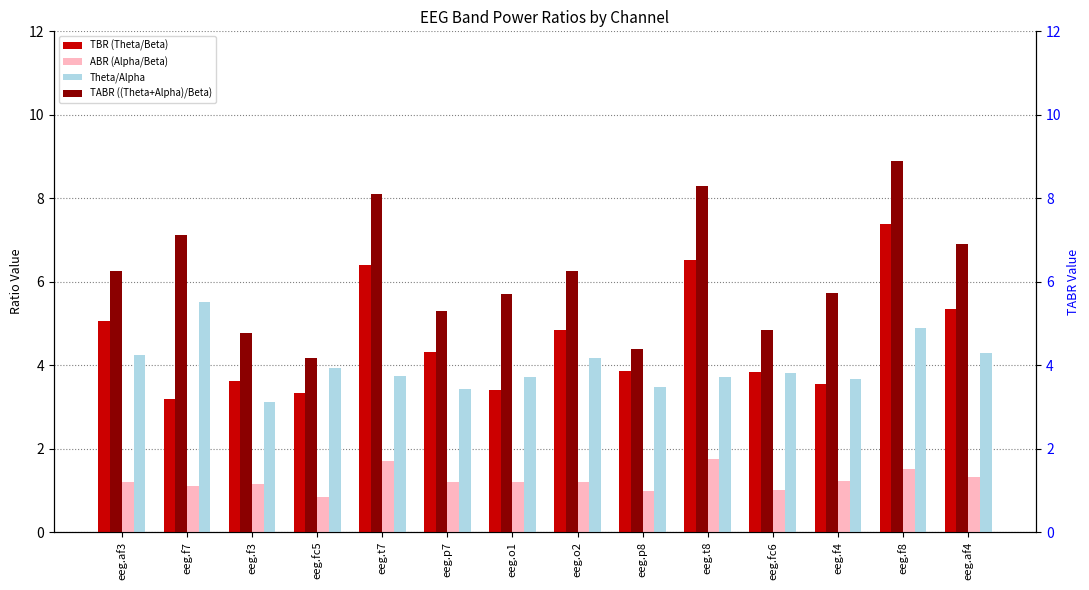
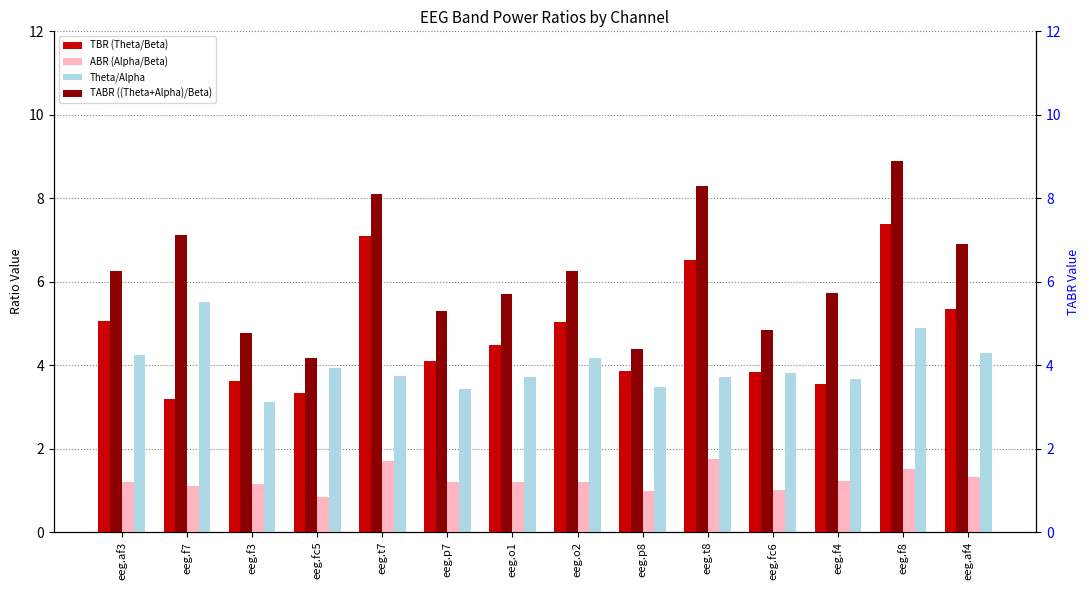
  {
    "TBR (Theta/Beta)": {
      "eeg.af3": 5.1,
      "eeg.f7": 3.2,
      "eeg.f3": 3.6,
      "eeg.fc5": 3.3,
-     "eeg.t7": 6.4,
-     "eeg.p7": 4.3,
-     "eeg.o1": 3.4,
-     "eeg.o2": 4.8,
+     "eeg.t7": 7.1,
+     "eeg.p7": 4.1,
+     "eeg.o1": 4.5,
+     "eeg.o2": 5.0,
      "eeg.p8": 3.8,
      "eeg.t8": 6.5,
      "eeg.fc6": 3.8,
      "eeg.f4": 3.5,
      "eeg.f8": 7.4,
      "eeg.af4": 5.3
    },
    "ABR (Alpha/Beta)": {
      "eeg.af3": 1.2,
      "eeg.f7": 1.1,
      "eeg.f3": 1.2,
      "eeg.fc5": 0.8,
      "eeg.t7": 1.7,
      "eeg.p7": 1.2,
      "eeg.o1": 1.2,
      "eeg.o2": 1.2,
      "eeg.p8": 1.0,
      "eeg.t8": 1.8,
      "eeg.fc6": 1.0,
      "eeg.f4": 1.2,
      "eeg.f8": 1.5,
      "eeg.af4": 1.3
    },
    "Theta/Alpha": {
      "eeg.af3": 4.2,
      "eeg.f7": 5.5,
      "eeg.f3": 3.1,
      "eeg.fc5": 3.9,
      "eeg.t7": 3.7,
      "eeg.p7": 3.4,
      "eeg.o1": 3.7,
      "eeg.o2": 4.2,
      "eeg.p8": 3.5,
      "eeg.t8": 3.7,
      "eeg.fc6": 3.8,
      "eeg.f4": 3.7,
      "eeg.f8": 4.9,
      "eeg.af4": 4.3
    },
    "TABR ((Theta+Alpha)/Beta)": {
      "eeg.af3": 6.3,
      "eeg.f7": 7.1,
      "eeg.f3": 4.8,
      "eeg.fc5": 4.2,
      "eeg.t7": 8.1,
      "eeg.p7": 5.3,
      "eeg.o1": 5.7,
      "eeg.o2": 6.3,
      "eeg.p8": 4.4,
      "eeg.t8": 8.3,
      "eeg.fc6": 4.8,
      "eeg.f4": 5.7,
      "eeg.f8": 8.9,
      "eeg.af4": 6.9
    }
  }
